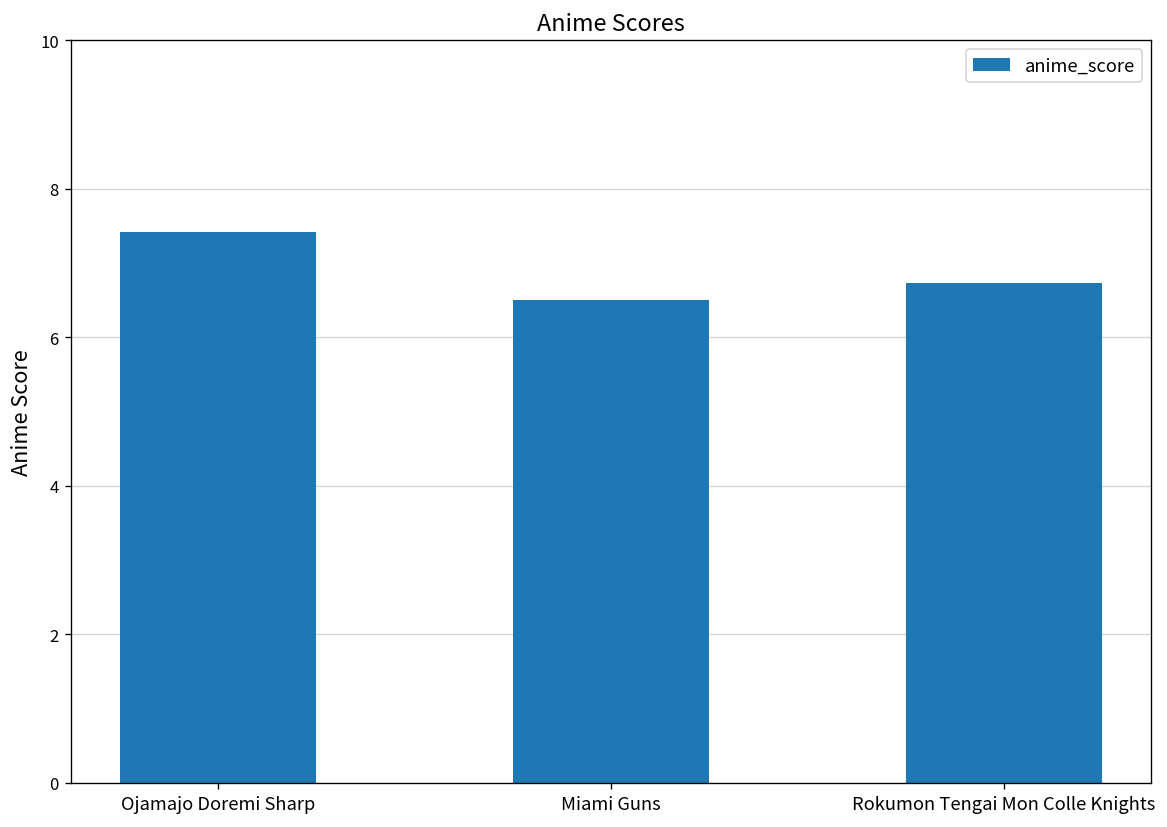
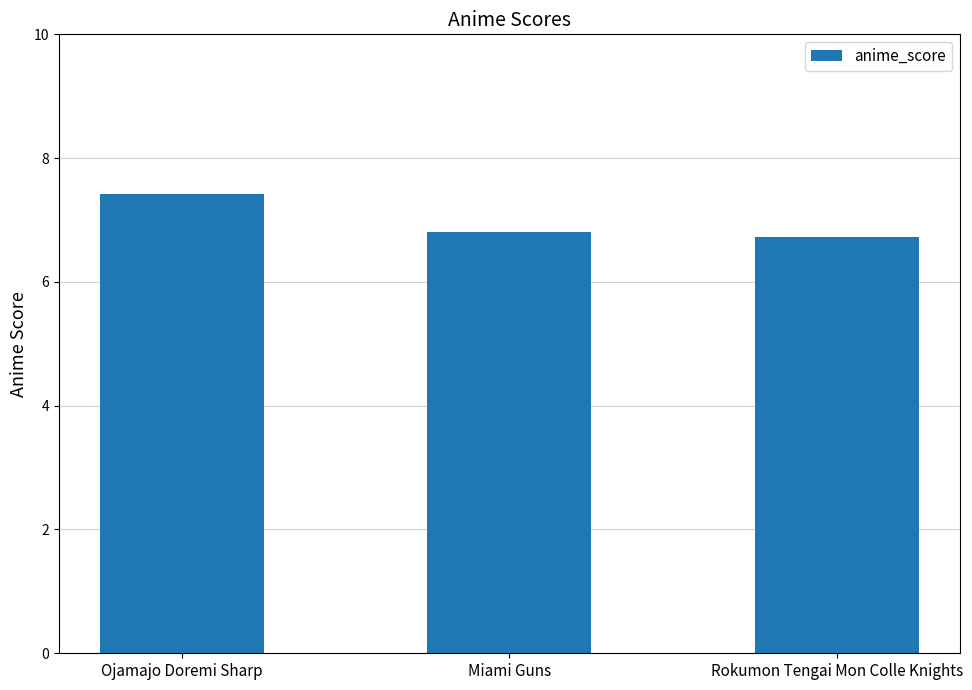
  {
    "Ojamajo Doremi Sharp": 7.4,
-   "Miami Guns": 6.5,
+   "Miami Guns": 6.8,
    "Rokumon Tengai Mon Colle Knights": 6.7
  }
